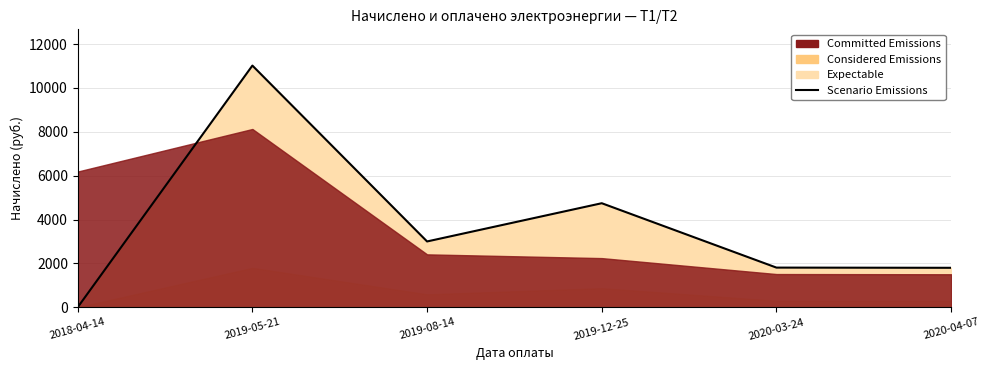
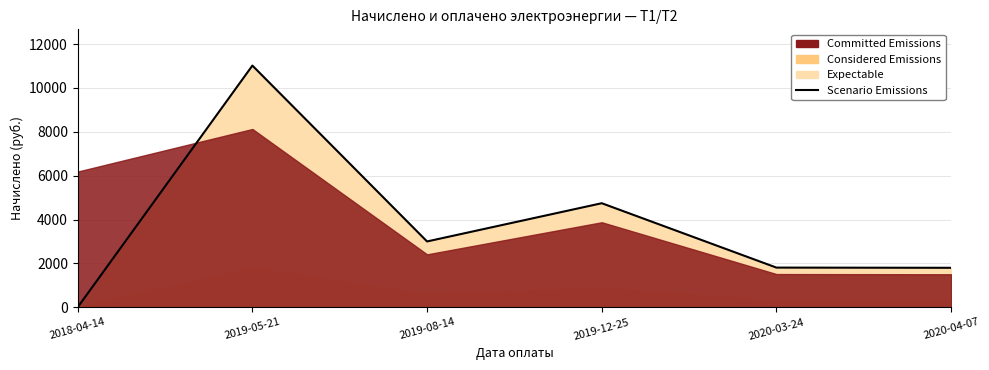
  {
    "Committed Emissions": {
      "2018-04-14": 6200,
      "2019-05-21": 8100,
      "2019-08-14": 2400,
-     "2019-12-25": 2200,
+     "2019-12-25": 3900,
      "2020-03-24": 1500,
      "2020-04-07": 1500
    }
  }
